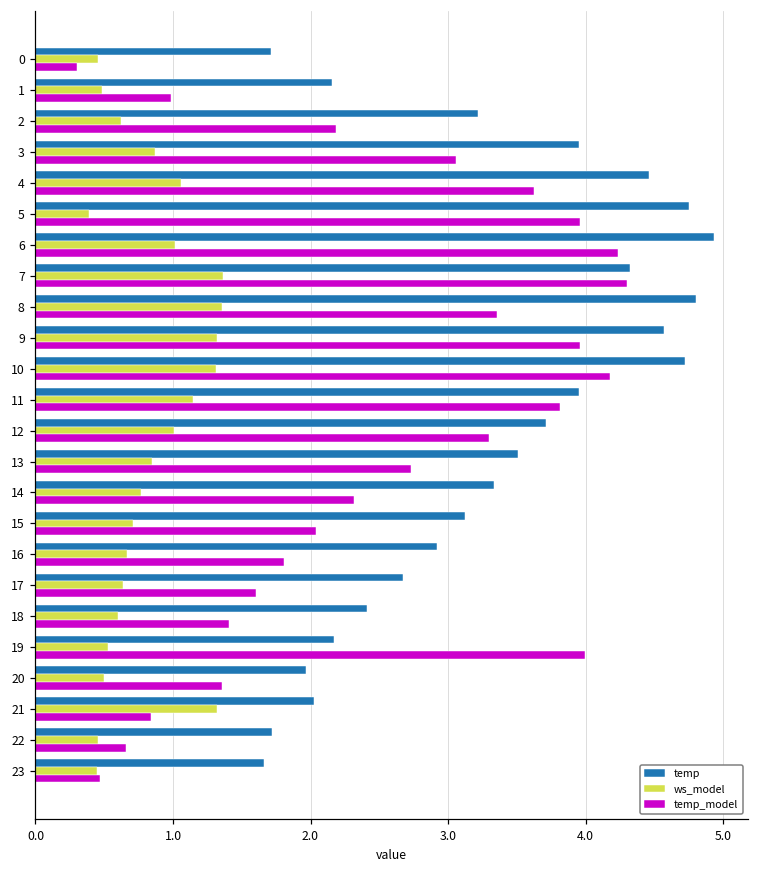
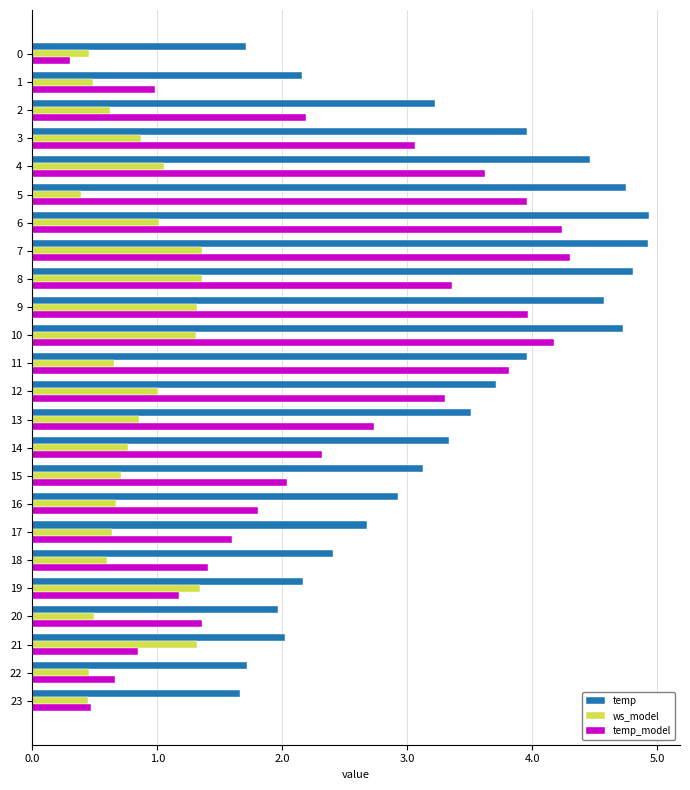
  {
    "temp": {
      "0": 1.71,
      "1": 2.15,
      "2": 3.22,
      "3": 3.95,
      "4": 4.46,
      "5": 4.75,
      "6": 4.93,
-     "7": 4.32,
+     "7": 4.92,
      "8": 4.80,
      "9": 4.57,
      "10": 4.72,
      "11": 3.95,
      "12": 3.71,
      "13": 3.51,
      "14": 3.34,
      "15": 3.12,
      "16": 2.92,
      "17": 2.67,
      "18": 2.41,
      "19": 2.17,
      "20": 1.97,
      "21": 2.02,
      "22": 1.72,
      "23": 1.66
    },
    "ws_model": {
      "0": 0.46,
      "1": 0.49,
      "2": 0.62,
      "3": 0.87,
      "4": 1.06,
      "5": 0.39,
      "6": 1.01,
      "7": 1.36,
      "8": 1.36,
      "9": 1.32,
      "10": 1.31,
-     "11": 1.14,
+     "11": 0.65,
      "12": 1.00,
      "13": 0.85,
      "14": 0.77,
      "15": 0.71,
      "16": 0.67,
      "17": 0.64,
      "18": 0.60,
-     "19": 0.52,
+     "19": 1.34,
      "20": 0.50,
      "21": 1.32,
      "22": 0.45,
      "23": 0.45
    },
    "temp_model": {
      "0": 0.30,
      "1": 0.99,
      "2": 2.19,
      "3": 3.06,
      "4": 3.62,
      "5": 3.96,
      "6": 4.24,
      "7": 4.30,
      "8": 3.35,
      "9": 3.96,
      "10": 4.17,
      "11": 3.82,
      "12": 3.30,
      "13": 2.73,
      "14": 2.32,
      "15": 2.04,
      "16": 1.81,
      "17": 1.60,
      "18": 1.41,
-     "19": 3.99,
+     "19": 1.18,
      "20": 1.36,
      "21": 0.84,
      "22": 0.66,
      "23": 0.47
    }
  }
